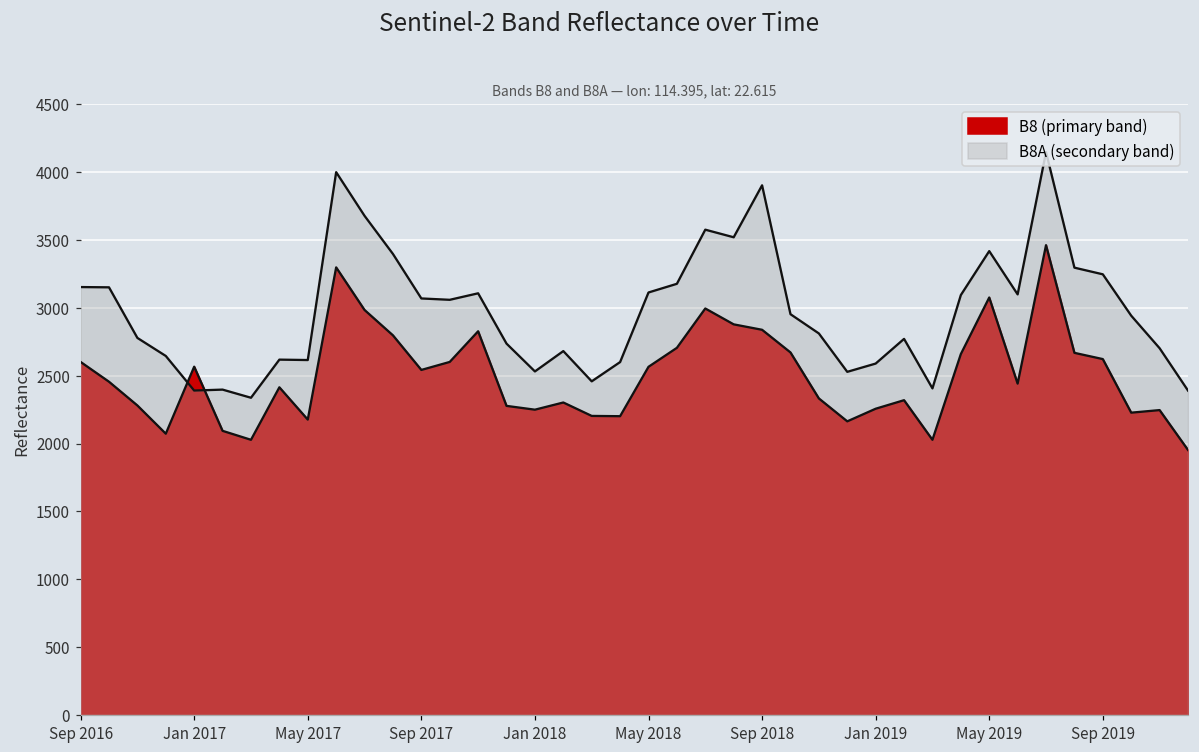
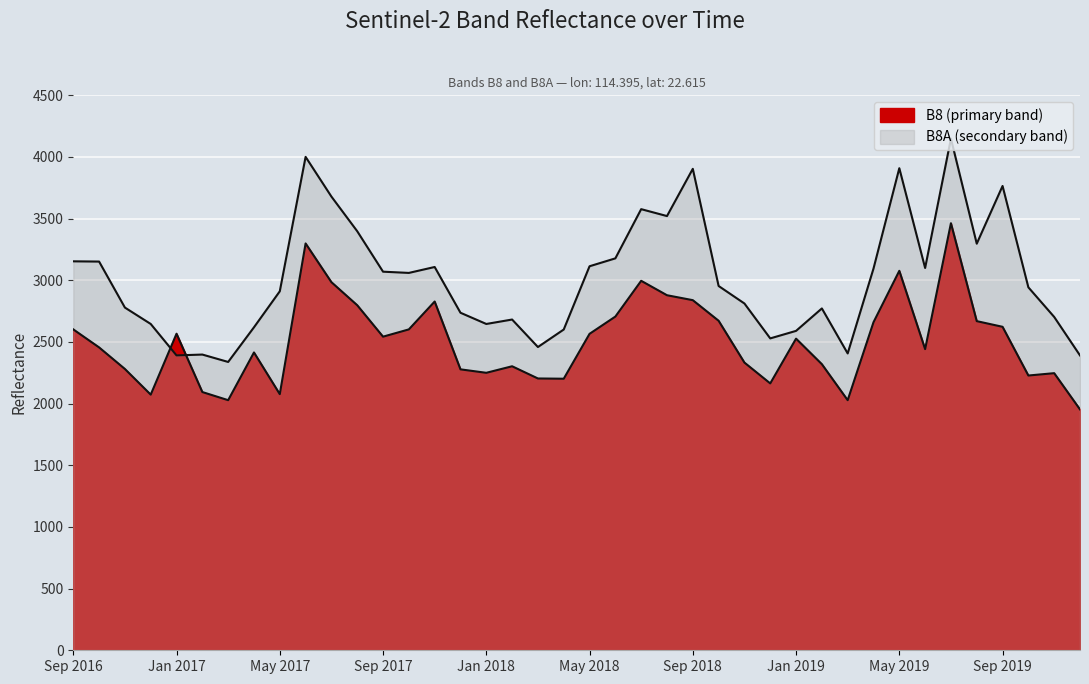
  {
    "B8 (primary band)": {
      "Sep 2016": 2600,
      "Jan 2017": 2570,
-     "May 2017": 2180,
+     "May 2017": 2080,
      "Sep 2017": 2540,
      "Jan 2018": 2250,
      "May 2018": 2570,
      "Sep 2018": 2840,
-     "Jan 2019": 2260,
+     "Jan 2019": 2530,
      "May 2019": 3080,
      "Sep 2019": 2620
    },
    "B8A (secondary band)": {
      "Sep 2016": 3150,
      "Jan 2017": 2390,
-     "May 2017": 2620,
+     "May 2017": 2910,
      "Sep 2017": 3070,
-     "Jan 2018": 2530,
+     "Jan 2018": 2650,
      "May 2018": 3110,
      "Sep 2018": 3900,
      "Jan 2019": 2590,
-     "May 2019": 3420,
-     "Sep 2019": 3250
+     "May 2019": 3910,
+     "Sep 2019": 3770
    }
  }
